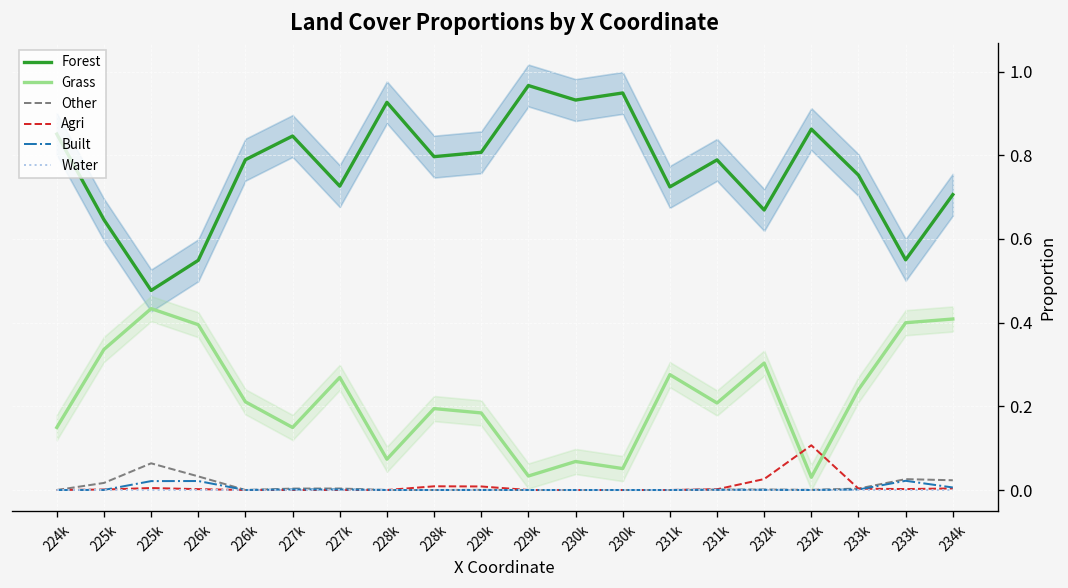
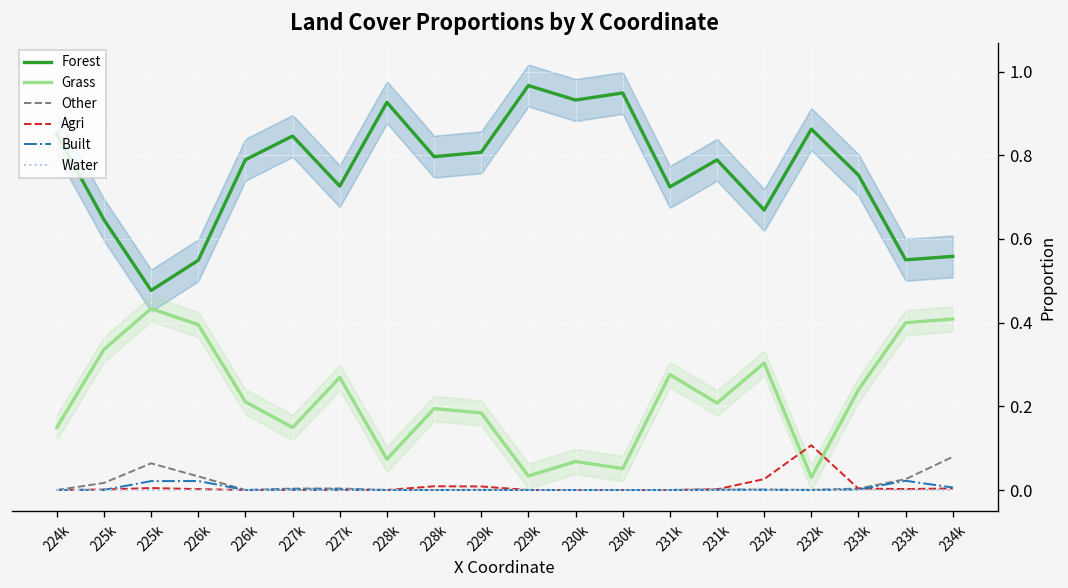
  {
    "Forest": {
-     "234k": 0.71
+     "234k": 0.56
    },
    "Other": {
-     "234k": 0.02
+     "234k": 0.08
    }
  }
